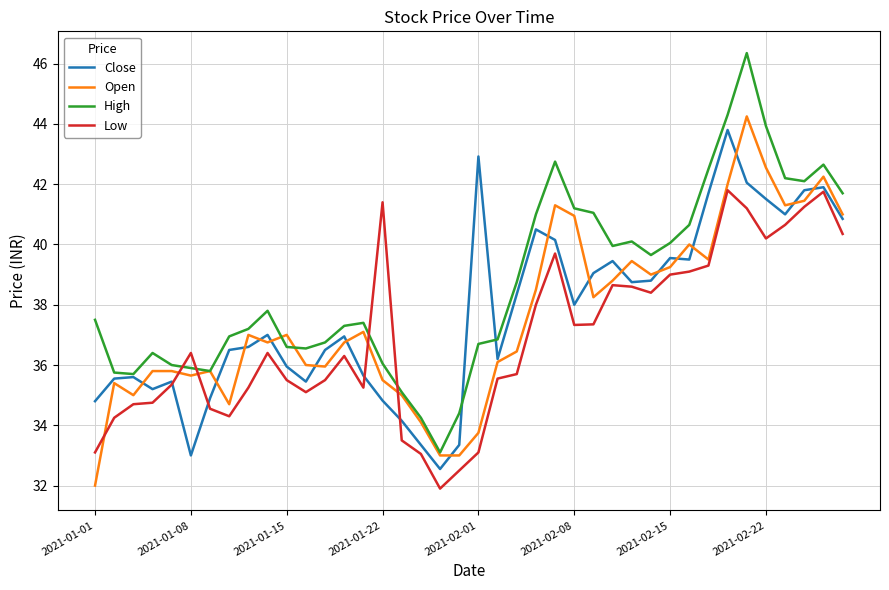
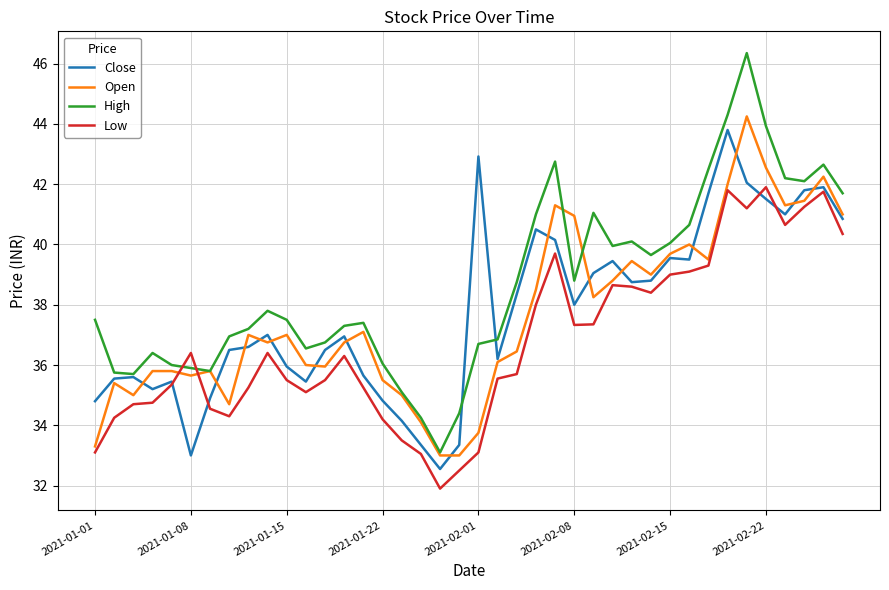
  {
    "Close": {
      "2021-01-01": 34.8,
      "2021-01-08": 33.0,
      "2021-01-15": 36.0,
      "2021-01-22": 34.8,
      "2021-02-01": 42.9,
      "2021-02-08": 38.0,
      "2021-02-15": 39.6,
      "2021-02-22": 41.5
    },
    "Open": {
-     "2021-01-01": 32.0,
+     "2021-01-01": 33.3,
      "2021-01-08": 35.7,
      "2021-01-15": 37.0,
      "2021-01-22": 35.5,
      "2021-02-01": 33.8,
      "2021-02-08": 41.0,
-     "2021-02-15": 39.3,
+     "2021-02-15": 39.7,
      "2021-02-22": 42.6
    },
    "High": {
      "2021-01-01": 37.5,
      "2021-01-08": 35.9,
-     "2021-01-15": 36.6,
+     "2021-01-15": 37.5,
      "2021-01-22": 36.1,
      "2021-02-01": 36.7,
-     "2021-02-08": 41.2,
+     "2021-02-08": 38.8,
      "2021-02-15": 40.1,
      "2021-02-22": 43.9
    },
    "Low": {
      "2021-01-01": 33.1,
      "2021-01-08": 36.4,
      "2021-01-15": 35.5,
-     "2021-01-22": 41.4,
+     "2021-01-22": 34.2,
      "2021-02-01": 33.1,
      "2021-02-08": 37.3,
      "2021-02-15": 39.0,
-     "2021-02-22": 40.2
+     "2021-02-22": 41.9
    }
  }
